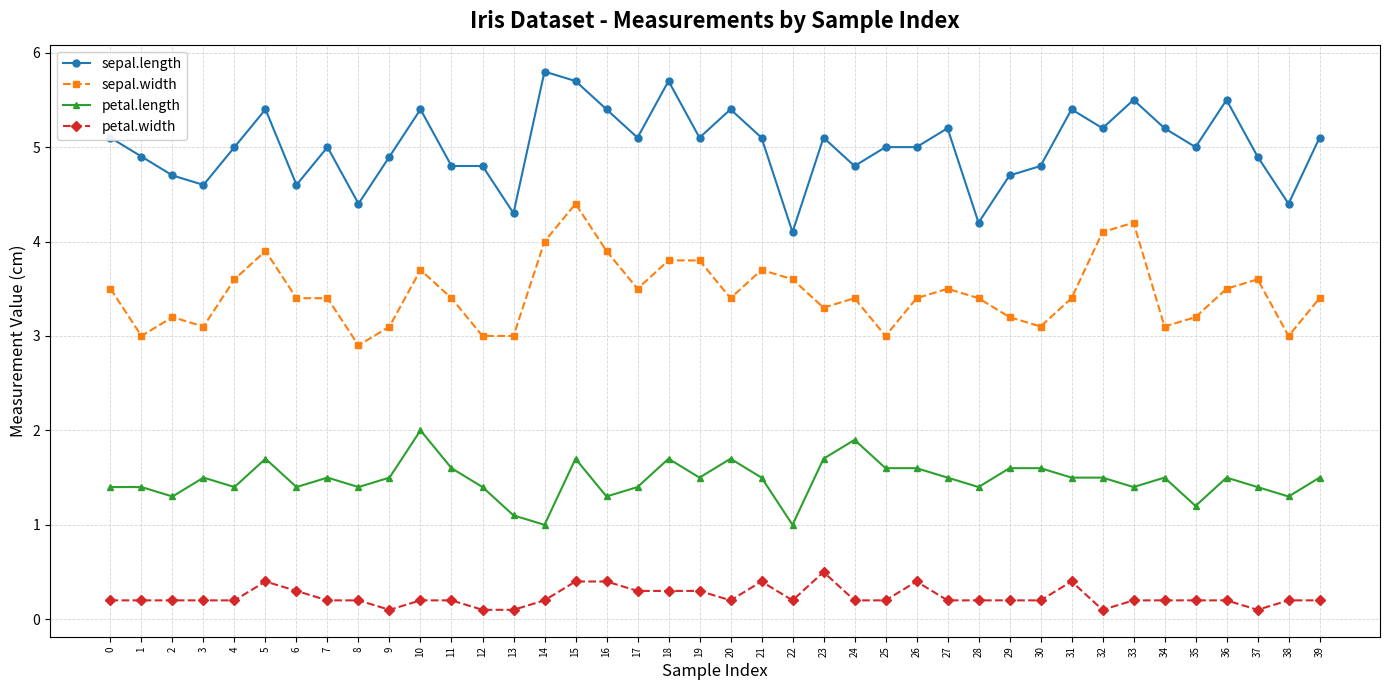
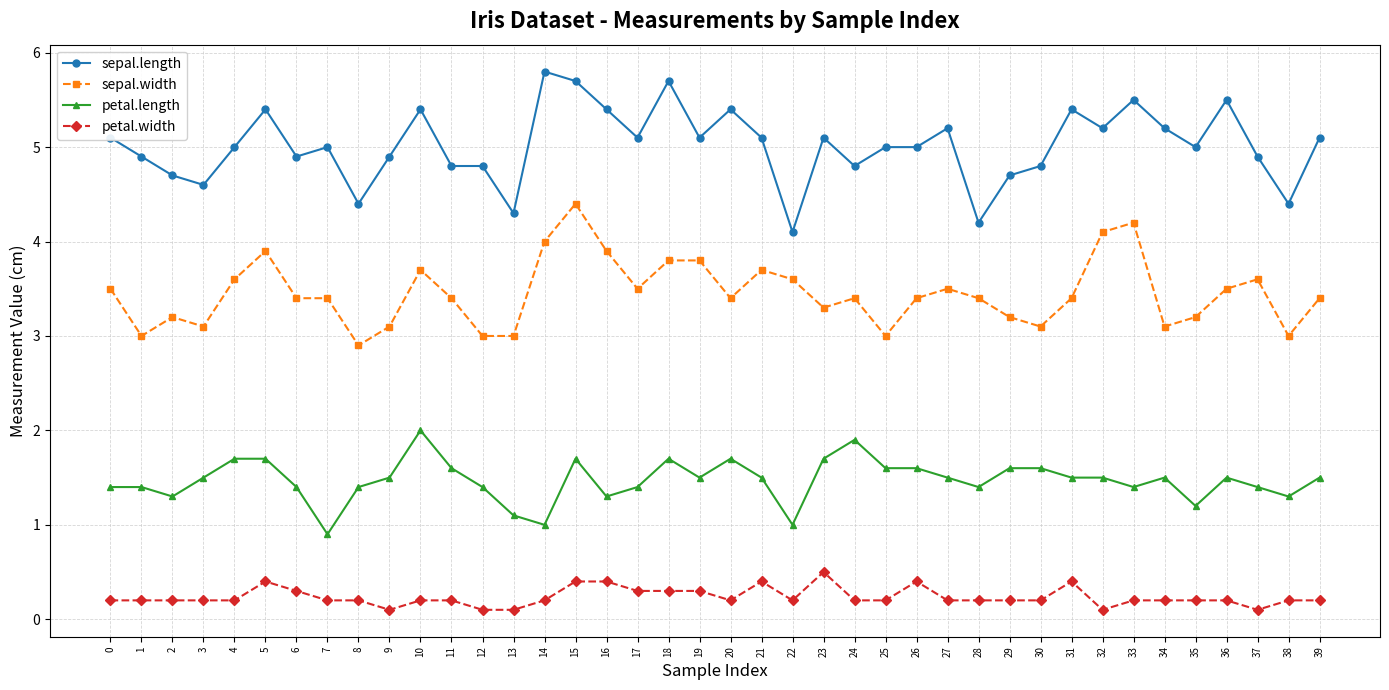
  {
    "sepal.length": {
      "1": 4.9,
      "2": 4.7,
      "3": 4.6,
      "4": 5.0,
      "5": 5.4,
-     "6": 4.6,
+     "6": 4.9,
      "7": 5.0,
      "8": 4.4,
      "9": 4.9,
      "10": 5.4,
      "11": 4.8,
      "12": 4.8,
      "13": 4.3,
      "14": 5.8,
      "15": 5.7,
      "16": 5.4,
      "17": 5.1,
      "18": 5.7,
      "19": 5.1,
      "20": 5.4,
      "21": 5.1,
      "22": 4.1,
      "23": 5.1,
      "24": 4.8,
      "25": 5.0,
      "26": 5.0,
      "27": 5.2,
      "28": 4.2,
      "29": 4.7,
      "30": 4.8,
      "31": 5.4,
      "32": 5.2,
      "33": 5.5,
      "34": 5.2,
      "35": 5.0,
      "36": 5.5,
      "37": 4.9,
      "38": 4.4,
      "39": 5.1
    },
    "sepal.width": {
      "0": 3.5,
      "1": 3.0,
      "2": 3.2,
      "3": 3.1,
      "4": 3.6,
      "5": 3.9,
      "6": 3.4,
      "7": 3.4,
      "8": 2.9,
      "9": 3.1,
      "10": 3.7,
      "11": 3.4,
      "12": 3.0,
      "13": 3.0,
      "14": 4.0,
      "15": 4.4,
      "16": 3.9,
      "17": 3.5,
      "18": 3.8,
      "19": 3.8,
      "20": 3.4,
      "21": 3.7,
      "22": 3.6,
      "23": 3.3,
      "24": 3.4,
      "25": 3.0,
      "26": 3.4,
      "27": 3.5,
      "28": 3.4,
      "29": 3.2,
      "30": 3.1,
      "31": 3.4,
      "32": 4.1,
      "33": 4.2,
      "34": 3.1,
      "35": 3.2,
      "36": 3.5,
      "37": 3.6,
      "38": 3.0,
      "39": 3.4
    },
    "petal.length": {
      "0": 1.4,
      "1": 1.4,
      "2": 1.3,
      "3": 1.5,
-     "4": 1.4,
+     "4": 1.7,
      "5": 1.7,
      "6": 1.4,
-     "7": 1.5,
+     "7": 0.9,
      "8": 1.4,
      "9": 1.5,
      "10": 2.0,
      "11": 1.6,
      "12": 1.4,
      "13": 1.1,
      "14": 1.0,
      "15": 1.7,
      "16": 1.3,
      "17": 1.4,
      "18": 1.7,
      "19": 1.5,
      "20": 1.7,
      "21": 1.5,
      "22": 1.0,
      "23": 1.7,
      "24": 1.9,
      "25": 1.6,
      "26": 1.6,
      "27": 1.5,
      "28": 1.4,
      "29": 1.6,
      "30": 1.6,
      "31": 1.5,
      "32": 1.5,
      "33": 1.4,
      "34": 1.5,
      "35": 1.2,
      "36": 1.5,
      "37": 1.4,
      "38": 1.3,
      "39": 1.5
    },
    "petal.width": {
      "0": 0.2,
      "1": 0.2,
      "2": 0.2,
      "3": 0.2,
      "4": 0.2,
      "5": 0.4,
      "6": 0.3,
      "7": 0.2,
      "8": 0.2,
      "9": 0.1,
      "10": 0.2,
      "11": 0.2,
      "12": 0.1,
      "13": 0.1,
      "14": 0.2,
      "15": 0.4,
      "16": 0.4,
      "17": 0.3,
      "18": 0.3,
      "19": 0.3,
      "20": 0.2,
      "21": 0.4,
      "22": 0.2,
      "23": 0.5,
      "24": 0.2,
      "25": 0.2,
      "26": 0.4,
      "27": 0.2,
      "28": 0.2,
      "29": 0.2,
      "30": 0.2,
      "31": 0.4,
      "32": 0.1,
      "33": 0.2,
      "34": 0.2,
      "35": 0.2,
      "36": 0.2,
      "37": 0.1,
      "38": 0.2,
      "39": 0.2
    }
  }
